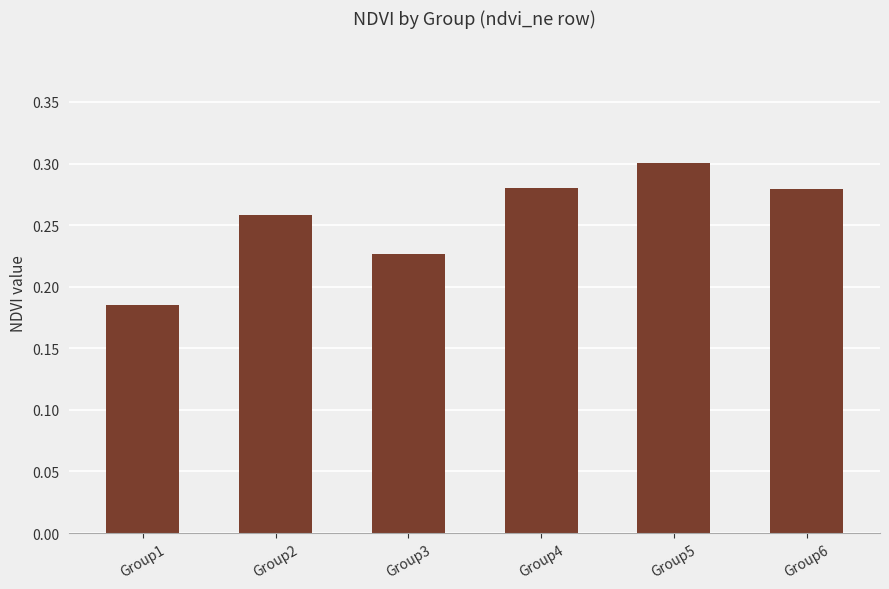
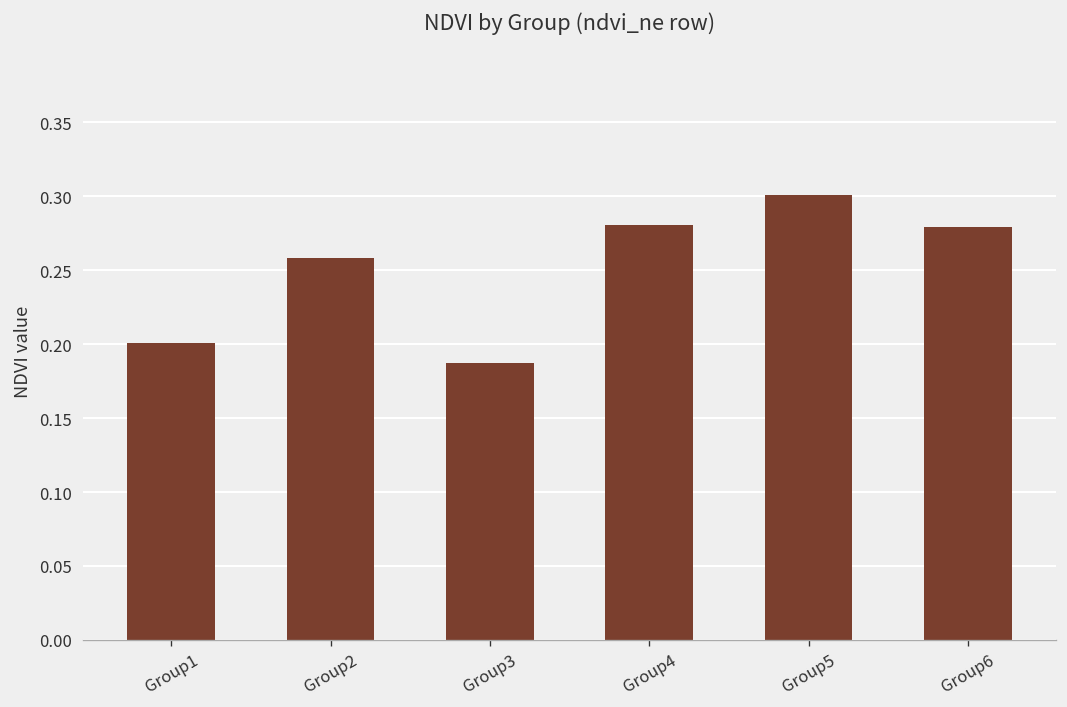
  {
-   "Group1": 0.185,
+   "Group1": 0.201,
    "Group2": 0.258,
-   "Group3": 0.227,
+   "Group3": 0.187,
    "Group4": 0.280,
    "Group5": 0.301,
    "Group6": 0.279
  }
